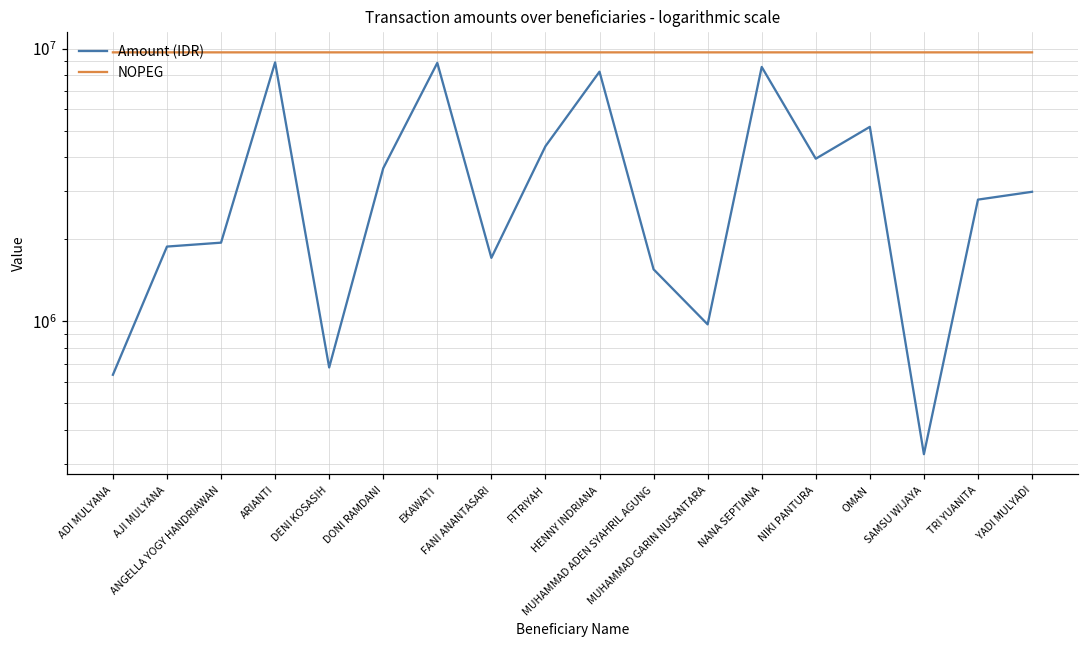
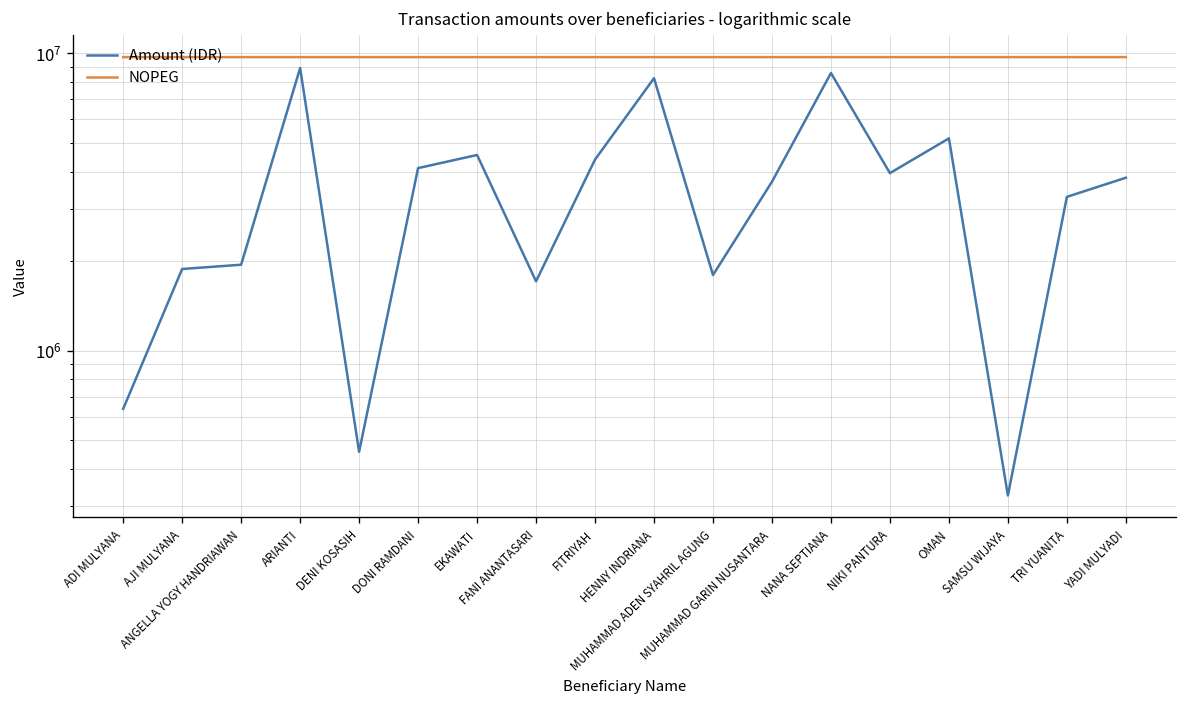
  {
    "Amount (IDR)": {
      "ADI MULYANA": 640000,
      "AJI MULYANA": 1900000,
      "ANGELLA YOGY HANDRIAWAN": 1900000,
      "ARIANTI": 8900000,
-     "DENI KOSASIH": 680000,
-     "DONI RAMDANI": 3600000,
-     "EKAWATI": 8900000,
+     "DENI KOSASIH": 460000,
+     "DONI RAMDANI": 4100000,
+     "EKAWATI": 4600000,
      "FANI ANANTASARI": 1700000,
      "FITRIYAH": 4400000,
      "HENNY INDRIANA": 8200000,
-     "MUHAMMAD ADEN SYAHRIL AGUNG": 1600000,
-     "MUHAMMAD GARIN NUSANTARA": 980000,
+     "MUHAMMAD ADEN SYAHRIL AGUNG": 1800000,
+     "MUHAMMAD GARIN NUSANTARA": 3700000,
      "NANA SEPTIANA": 8600000,
      "NIKI PANTURA": 4000000,
      "OMAN": 5200000,
      "SAMSU WIJAYA": 330000,
-     "TRI YUANITA": 2800000,
-     "YADI MULYADI": 3000000
+     "TRI YUANITA": 3300000,
+     "YADI MULYADI": 3800000
    },
    "NOPEG": {
      "ADI MULYANA": 9700000,
      "AJI MULYANA": 9700000,
      "ANGELLA YOGY HANDRIAWAN": 9700000,
      "ARIANTI": 9700000,
      "DENI KOSASIH": 9700000,
      "DONI RAMDANI": 9700000,
      "EKAWATI": 9700000,
      "FANI ANANTASARI": 9700000,
      "FITRIYAH": 9700000,
      "HENNY INDRIANA": 9700000,
      "MUHAMMAD ADEN SYAHRIL AGUNG": 9700000,
      "MUHAMMAD GARIN NUSANTARA": 9700000,
      "NANA SEPTIANA": 9700000,
      "NIKI PANTURA": 9700000,
      "OMAN": 9700000,
      "SAMSU WIJAYA": 9700000,
      "TRI YUANITA": 9700000,
      "YADI MULYADI": 9700000
    }
  }
